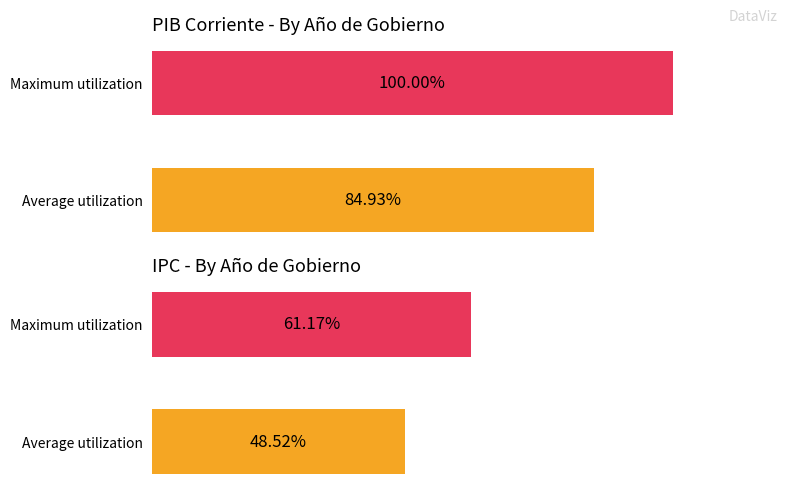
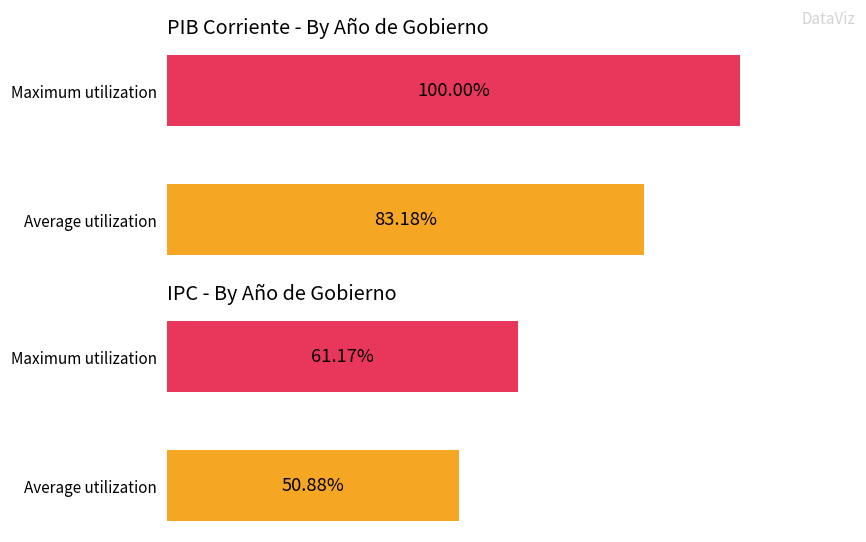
  {
    "PIB Corriente - By Año de Gobierno": {
      "Maximum utilization": "100.00%",
-     "Average utilization": "84.93%"
+     "Average utilization": "83.18%"
    },
    "IPC - By Año de Gobierno": {
      "Maximum utilization": "61.17%",
-     "Average utilization": "48.52%"
+     "Average utilization": "50.88%"
    }
  }
